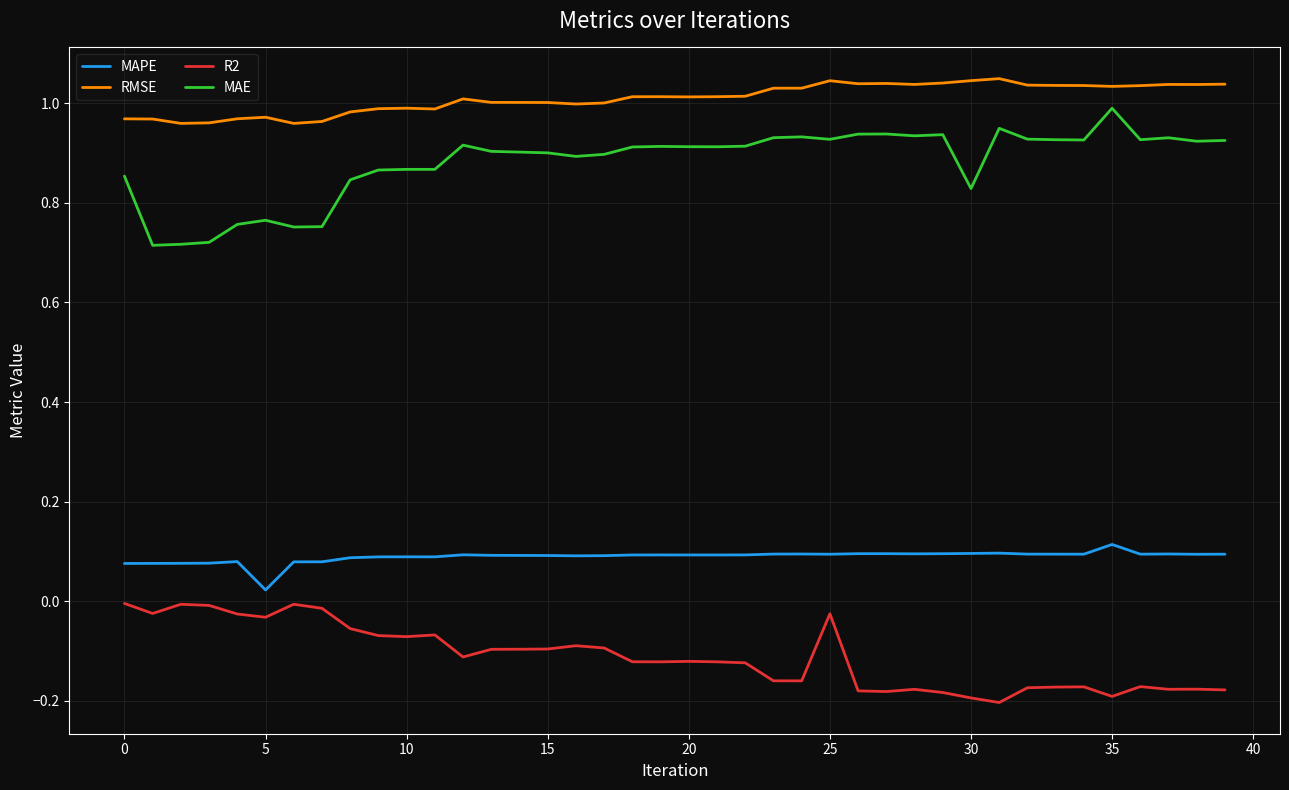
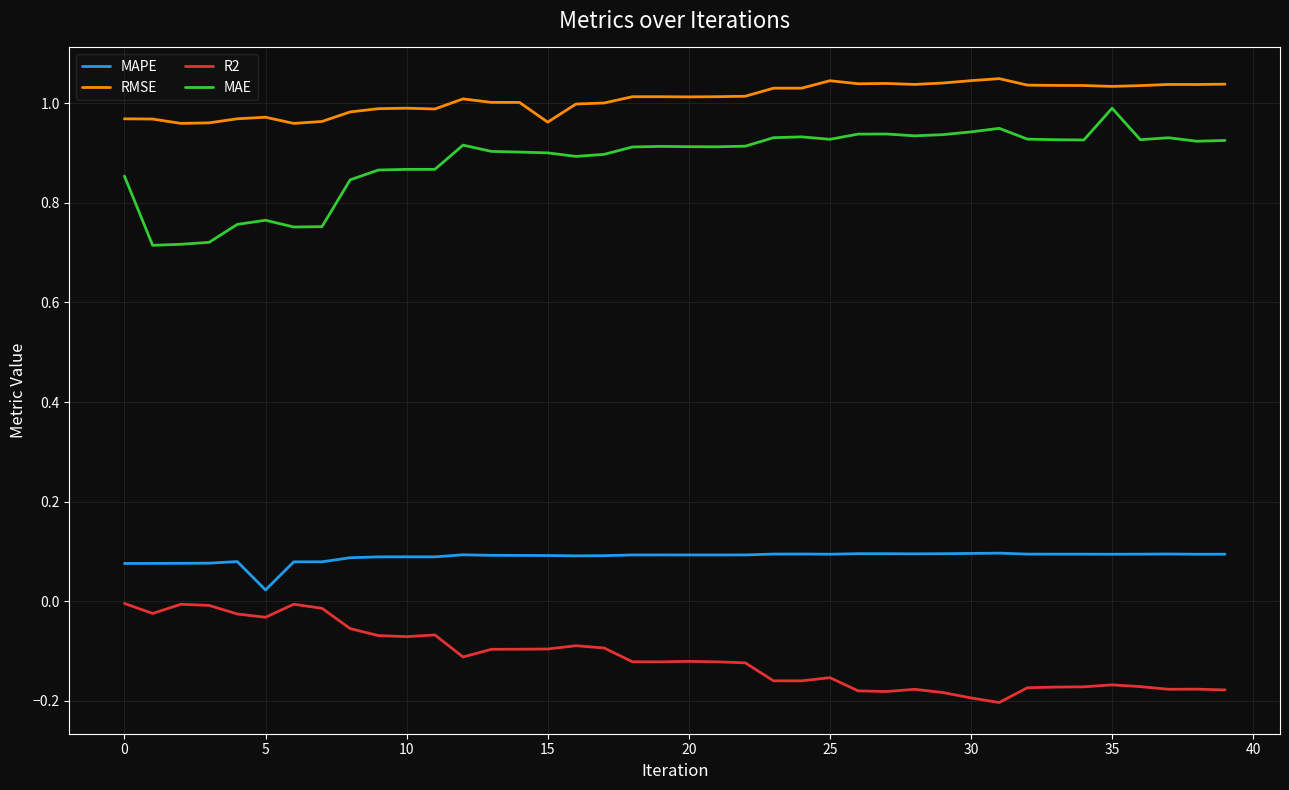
  {
    "MAPE": {
      "0": 0.08,
      "5": 0.02,
      "10": 0.09,
      "15": 0.09,
      "20": 0.09,
      "25": 0.09,
      "30": 0.10,
-     "35": 0.11
+     "35": 0.09
    },
    "RMSE": {
      "0": 0.97,
      "5": 0.97,
      "10": 0.99,
-     "15": 1.00,
+     "15": 0.96,
      "20": 1.01,
      "25": 1.04,
      "30": 1.05,
      "35": 1.03
    },
    "R2": {
      "0": 0.00,
      "5": -0.03,
      "10": -0.07,
      "15": -0.10,
      "20": -0.12,
-     "25": -0.02,
+     "25": -0.15,
      "30": -0.19,
-     "35": -0.19
+     "35": -0.17
    },
    "MAE": {
      "0": 0.85,
      "5": 0.76,
      "10": 0.87,
      "15": 0.90,
      "20": 0.91,
      "25": 0.93,
-     "30": 0.83,
+     "30": 0.94,
      "35": 0.99
    }
  }
